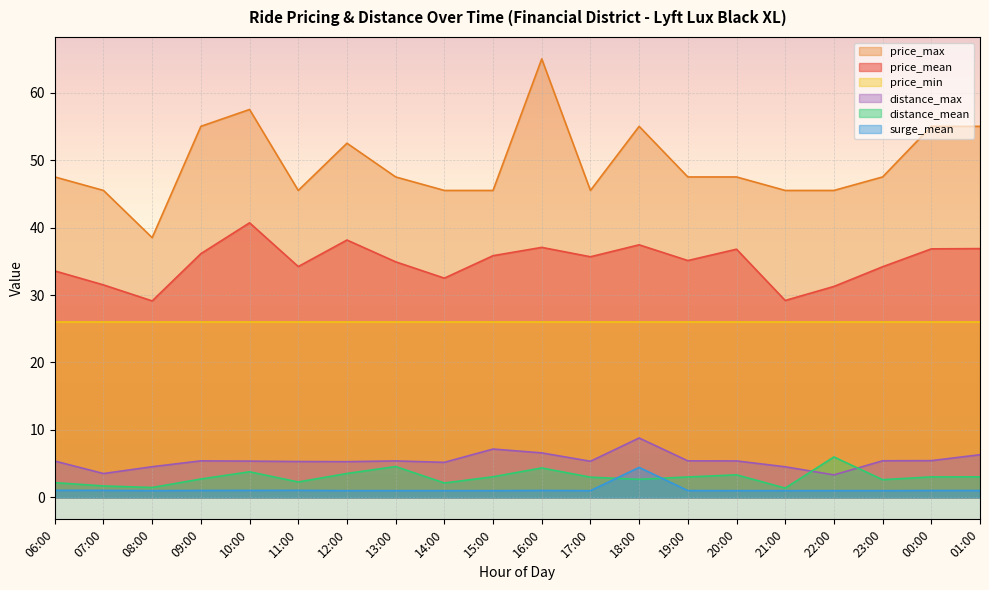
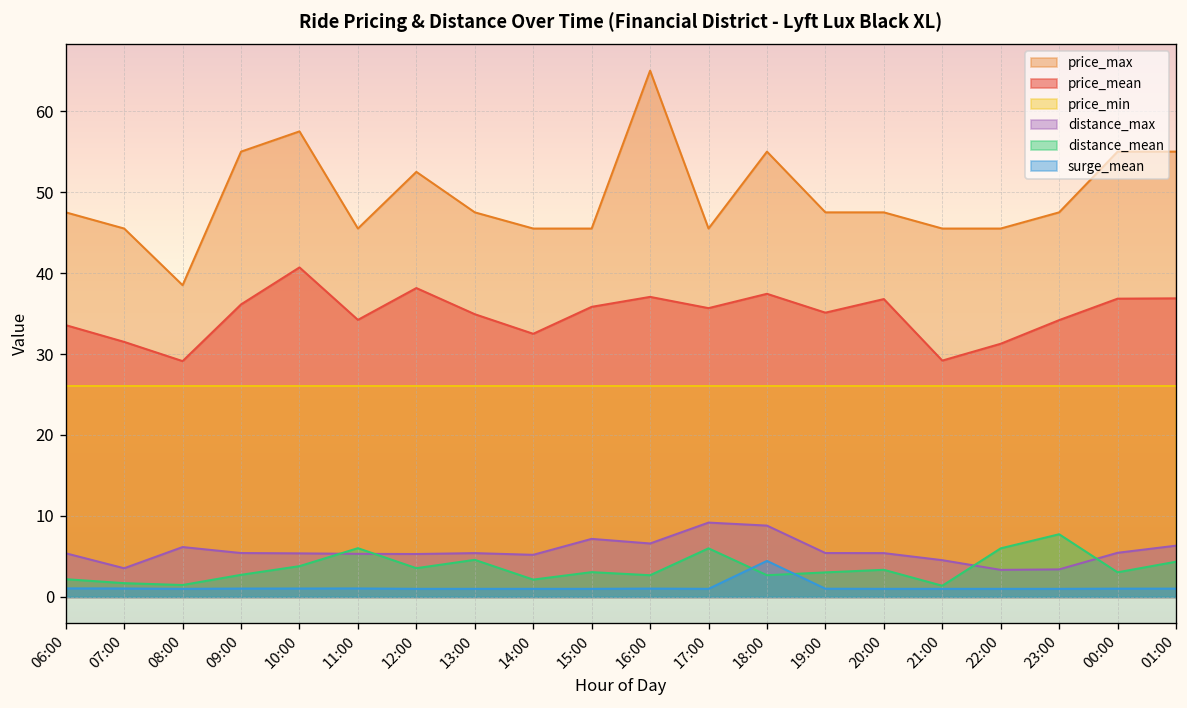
  {
    "distance_max": {
      "06:00": 5,
      "07:00": 4,
-     "08:00": 5,
+     "08:00": 6,
      "09:00": 5,
      "10:00": 5,
      "11:00": 5,
      "12:00": 5,
      "13:00": 5,
      "14:00": 5,
      "15:00": 7,
      "16:00": 7,
-     "17:00": 5,
+     "17:00": 9,
      "18:00": 9,
      "19:00": 5,
      "20:00": 5,
      "21:00": 5,
      "22:00": 3,
-     "23:00": 5,
+     "23:00": 3,
      "00:00": 5,
      "01:00": 6
    },
    "distance_mean": {
      "06:00": 2,
      "07:00": 2,
      "08:00": 1,
      "09:00": 3,
      "10:00": 4,
-     "11:00": 2,
+     "11:00": 6,
      "12:00": 4,
      "13:00": 5,
      "14:00": 2,
      "15:00": 3,
-     "16:00": 4,
-     "17:00": 3,
+     "16:00": 3,
+     "17:00": 6,
      "18:00": 3,
      "19:00": 3,
      "20:00": 3,
      "21:00": 1,
      "22:00": 6,
-     "23:00": 3,
+     "23:00": 8,
      "00:00": 3,
-     "01:00": 3
+     "01:00": 4
    },
    "surge_mean": {
      "06:00": 1,
      "07:00": 1,
      "08:00": 1,
      "09:00": 1,
      "10:00": 1,
      "11:00": 1,
      "12:00": 1,
      "13:00": 1,
      "14:00": 1,
      "15:00": 1,
      "16:00": 1,
      "17:00": 1,
      "18:00": 4,
      "19:00": 1,
      "20:00": 1,
      "21:00": 1,
      "22:00": 1,
      "23:00": 1,
      "00:00": 1,
      "01:00": 1
    }
  }
